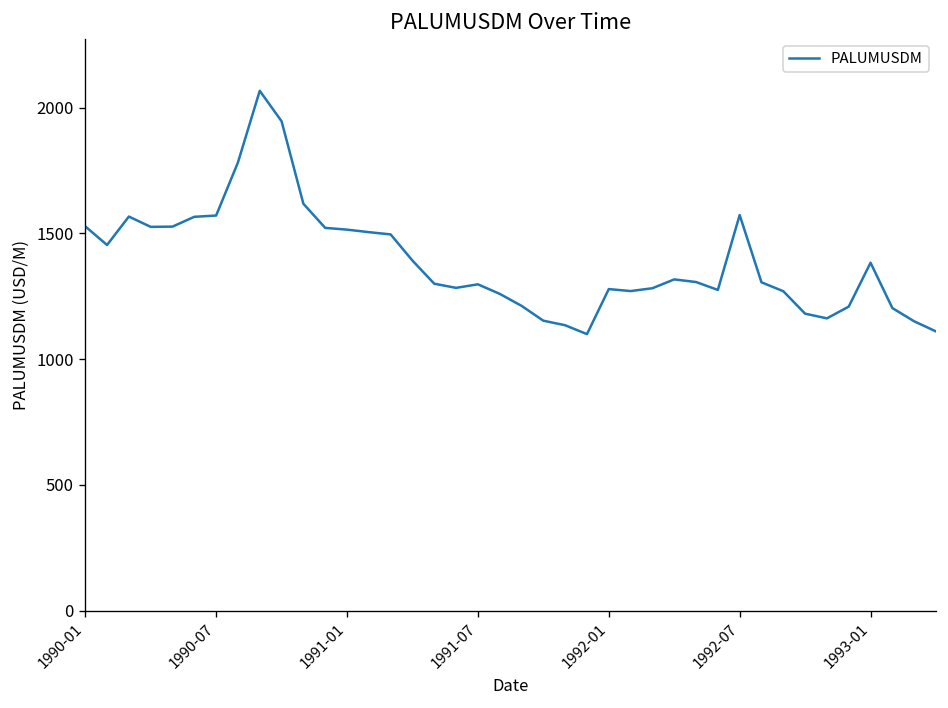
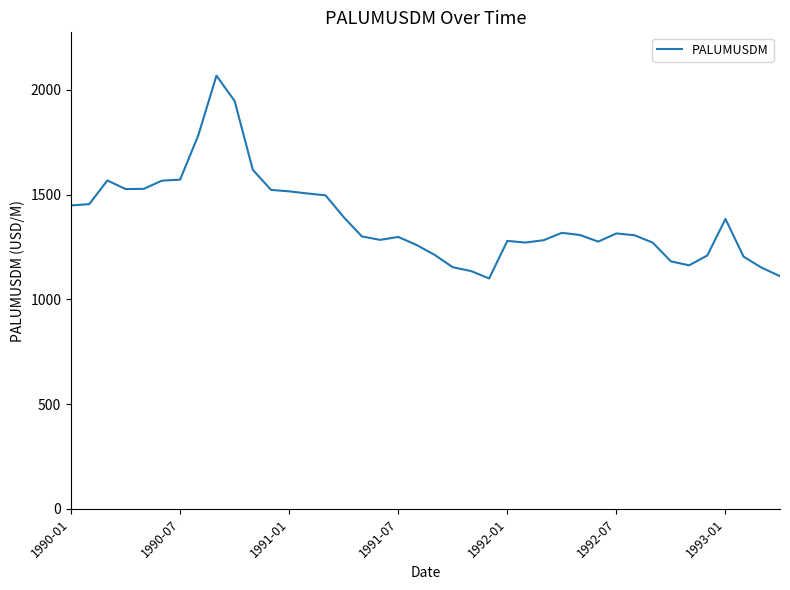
  {
-   "1990-01": 1530,
+   "1990-01": 1450,
    "1990-07": 1570,
    "1991-01": 1520,
    "1991-07": 1300,
    "1992-01": 1280,
-   "1992-07": 1570,
+   "1992-07": 1310,
    "1993-01": 1380
  }
